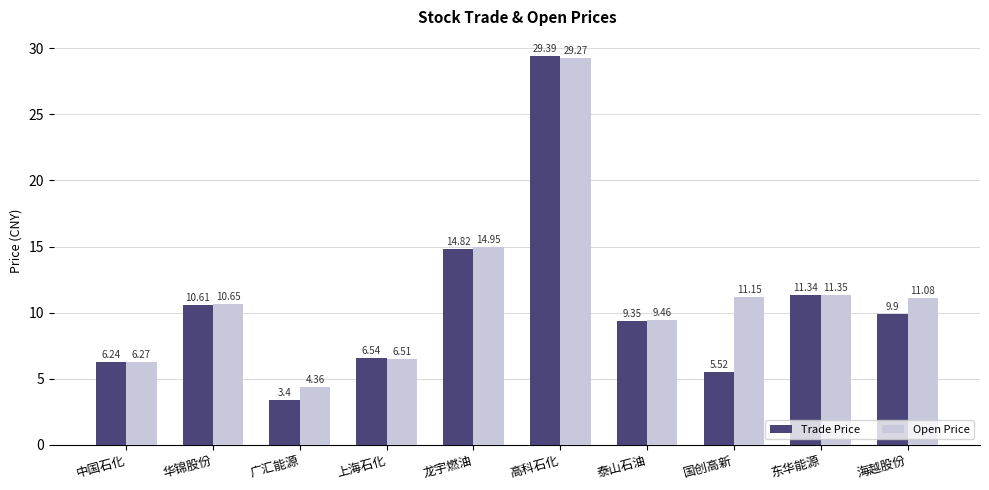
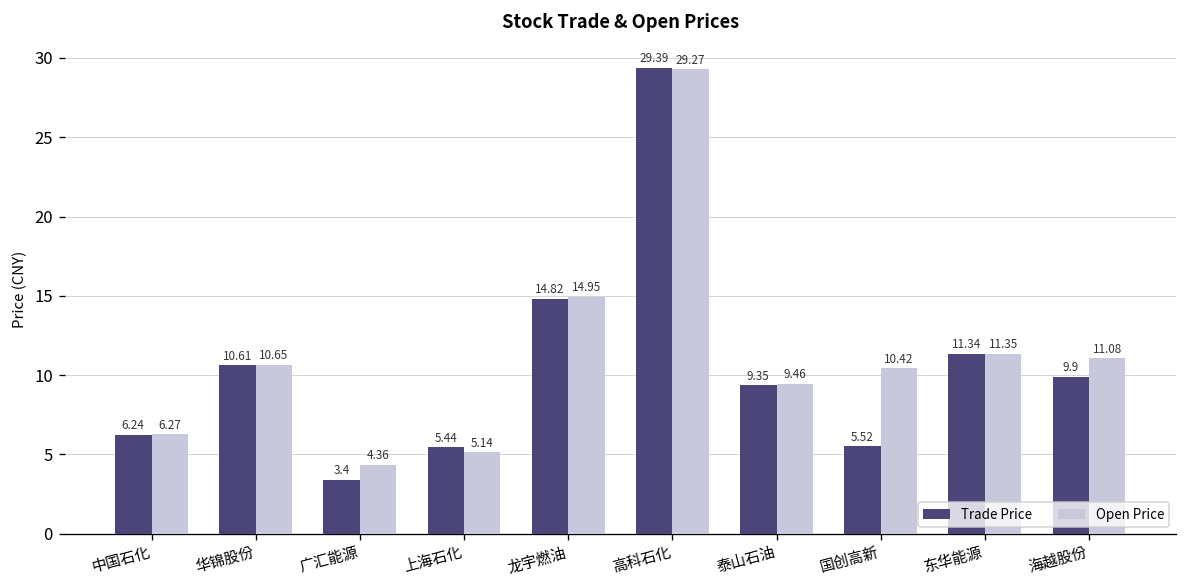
  {
    "Trade Price": {
      "中国石化": 6.24,
      "华锦股份": 10.61,
      "广汇能源": 3.4,
-     "上海石化": 6.54,
+     "上海石化": 5.44,
      "龙宇燃油": 14.82,
      "高科石化": 29.39,
      "泰山石油": 9.35,
      "国创高新": 5.52,
      "东华能源": 11.34,
      "海越股份": 9.9
    },
    "Open Price": {
      "中国石化": 6.27,
      "华锦股份": 10.65,
      "广汇能源": 4.36,
-     "上海石化": 6.51,
+     "上海石化": 5.14,
      "龙宇燃油": 14.95,
      "高科石化": 29.27,
      "泰山石油": 9.46,
-     "国创高新": 11.15,
+     "国创高新": 10.42,
      "东华能源": 11.35,
      "海越股份": 11.08
    }
  }
